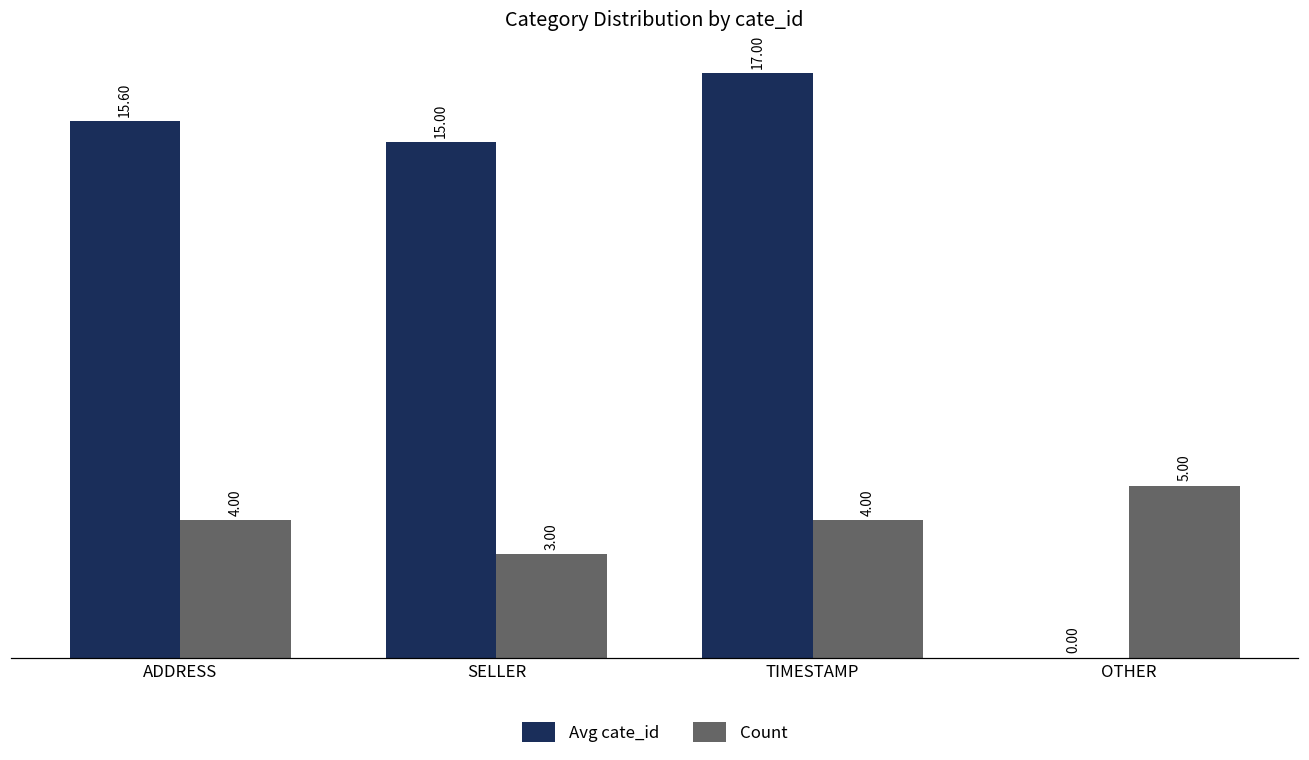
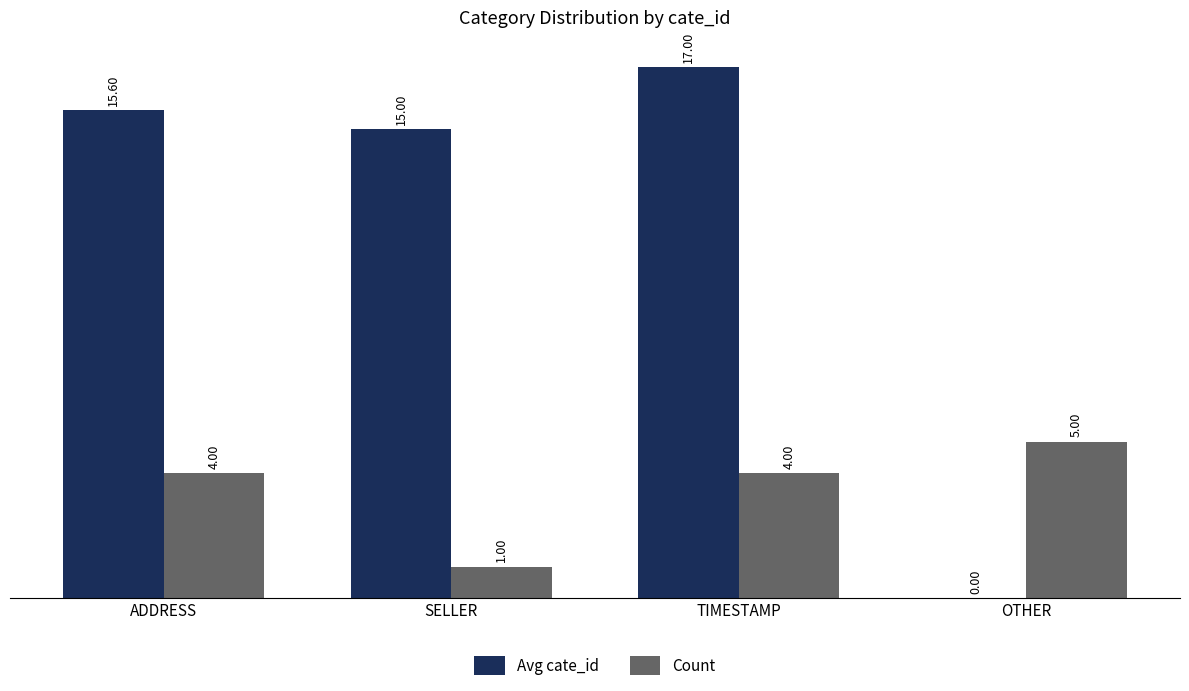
  {
    "Avg cate_id": {
      "ADDRESS": 15.60,
      "SELLER": 15.00,
      "TIMESTAMP": 17.00,
      "OTHER": 0.00
    },
    "Count": {
      "ADDRESS": 4.00,
-     "SELLER": 3.00,
+     "SELLER": 1.00,
      "TIMESTAMP": 4.00,
      "OTHER": 5.00
    }
  }
